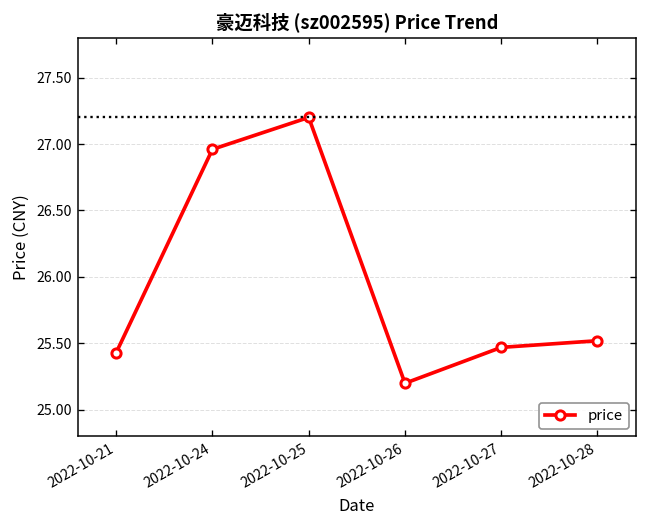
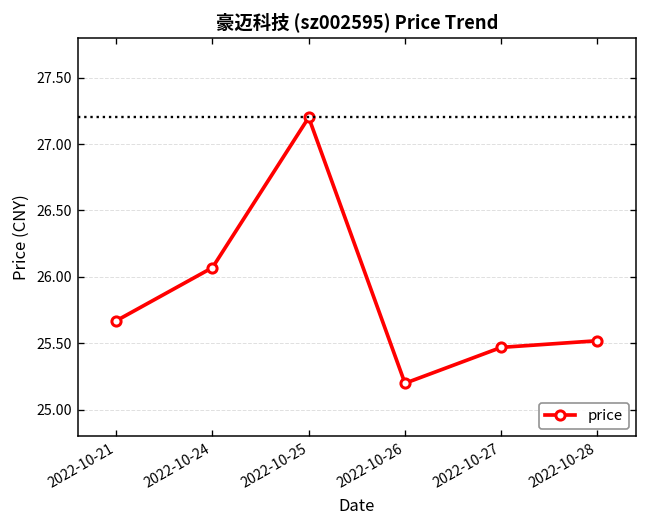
  {
-   "2022-10-21": 25.43,
-   "2022-10-24": 26.96,
+   "2022-10-21": 25.67,
+   "2022-10-24": 26.07,
    "2022-10-25": 27.20,
    "2022-10-26": 25.20,
    "2022-10-27": 25.47,
    "2022-10-28": 25.52
  }
